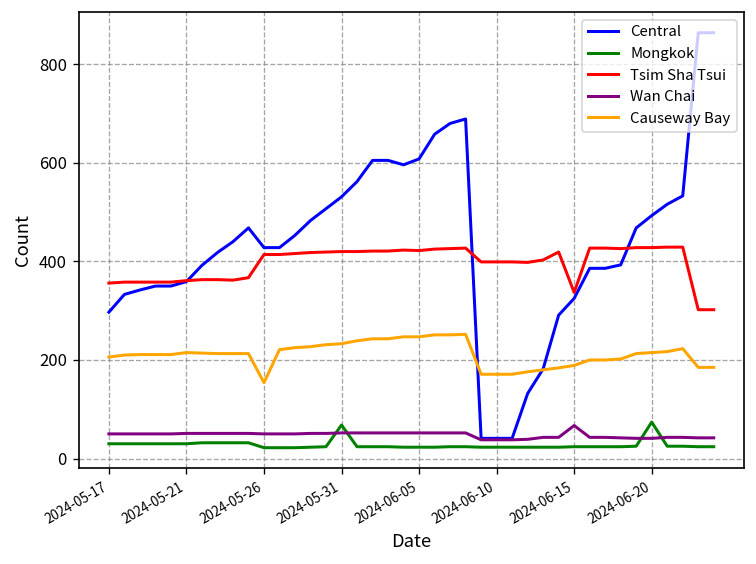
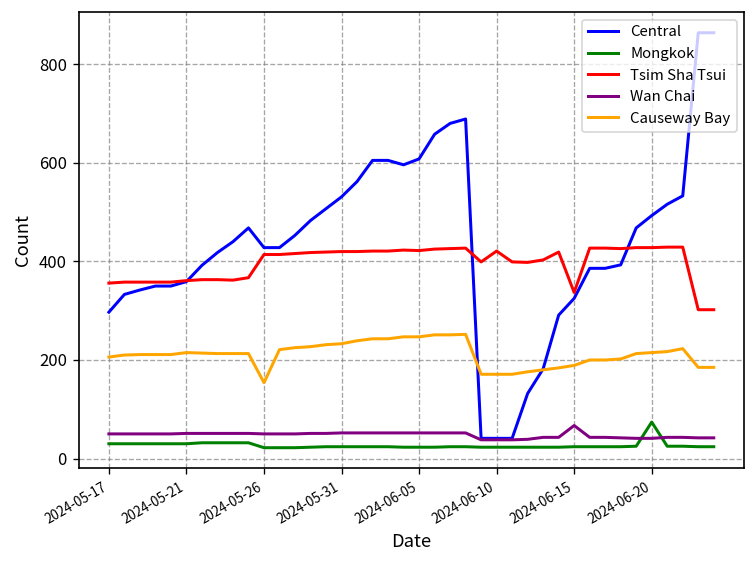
  {
    "Central": {
      "2024-05-17": 300,
      "2024-05-26": 430,
      "2024-05-31": 530,
      "2024-06-05": 610,
      "2024-06-15": 330,
      "2024-06-20": 490
    },
    "Mongkok": {
      "2024-05-17": 30,
      "2024-05-21": 30,
      "2024-05-26": 20,
-     "2024-05-31": 70,
+     "2024-05-31": 20,
      "2024-06-05": 20,
      "2024-06-10": 20,
      "2024-06-15": 20,
      "2024-06-20": 70
    },
    "Tsim Sha Tsui": {
      "2024-05-17": 360,
      "2024-05-26": 410,
      "2024-05-31": 420,
      "2024-06-05": 420,
-     "2024-06-10": 400,
+     "2024-06-10": 420,
      "2024-06-15": 340,
      "2024-06-20": 430
    },
    "Wan Chai": {
      "2024-05-17": 50,
      "2024-05-21": 50,
      "2024-05-26": 50,
      "2024-05-31": 50,
      "2024-06-05": 50,
      "2024-06-15": 70,
      "2024-06-20": 40
    },
    "Causeway Bay": {
      "2024-05-17": 210,
      "2024-05-21": 220,
      "2024-05-26": 150,
      "2024-05-31": 230,
      "2024-06-05": 250,
      "2024-06-10": 170,
      "2024-06-15": 190,
      "2024-06-20": 220
    }
  }
